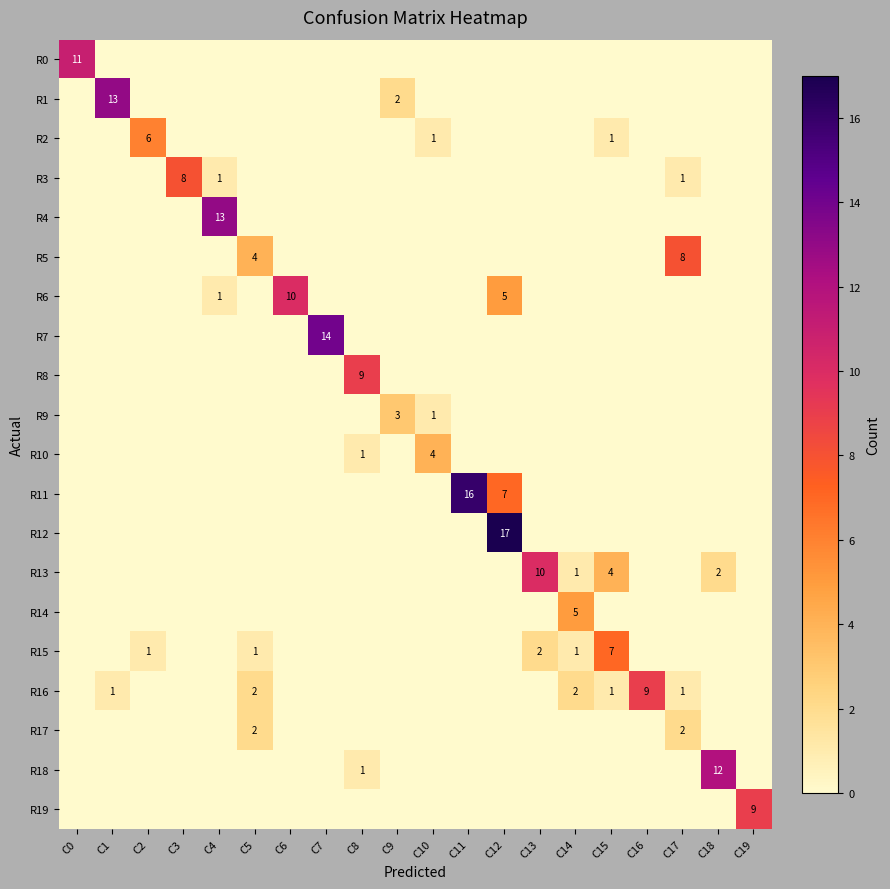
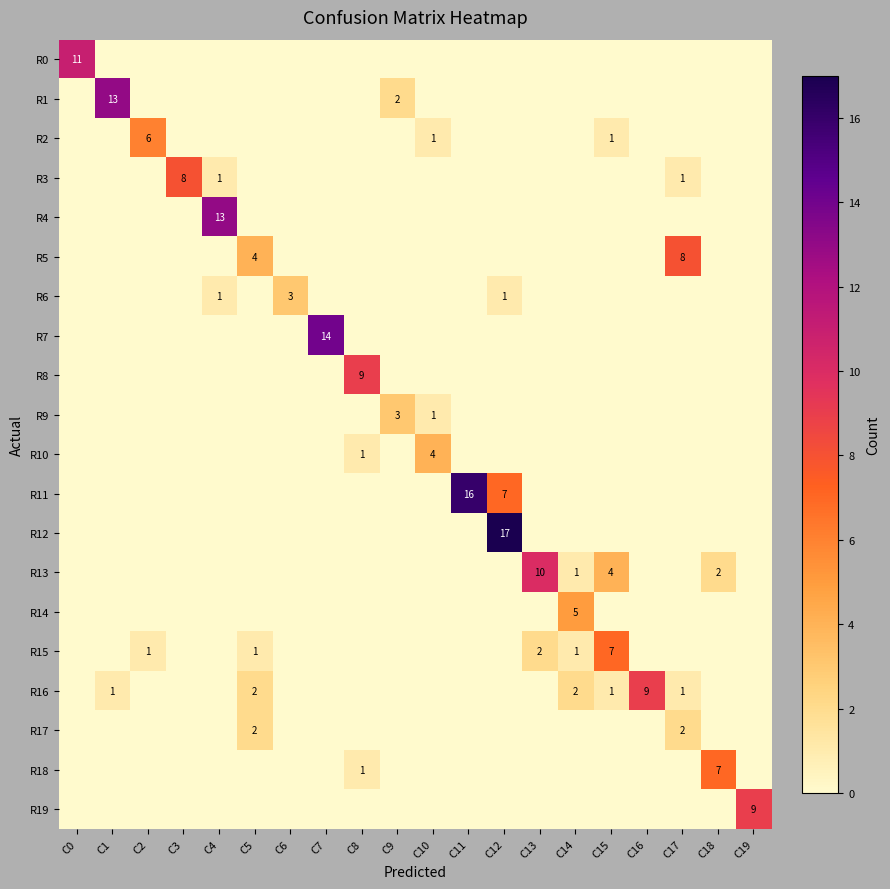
  {
    "R0": {
      "C0": 11
    },
    "R1": {
      "C1": 13,
      "C9": 2
    },
    "R2": {
      "C2": 6,
      "C10": 1,
      "C15": 1
    },
    "R3": {
      "C3": 8,
      "C4": 1,
      "C17": 1
    },
    "R4": {
      "C4": 13
    },
    "R5": {
      "C5": 4,
      "C17": 8
    },
    "R6": {
      "C4": 1,
-     "C6": 10,
-     "C12": 5
+     "C6": 3,
+     "C12": 1
    },
    "R7": {
      "C7": 14
    },
    "R8": {
      "C8": 9
    },
    "R9": {
      "C9": 3,
      "C10": 1
    },
    "R10": {
      "C8": 1,
      "C10": 4
    },
    "R11": {
      "C11": 16,
      "C12": 7
    },
    "R12": {
      "C12": 17
    },
    "R13": {
      "C13": 10,
      "C14": 1,
      "C15": 4,
      "C18": 2
    },
    "R14": {
      "C14": 5
    },
    "R15": {
      "C2": 1,
      "C5": 1,
      "C13": 2,
      "C14": 1,
      "C15": 7
    },
    "R16": {
      "C1": 1,
      "C5": 2,
      "C14": 2,
      "C15": 1,
      "C16": 9,
      "C17": 1
    },
    "R17": {
      "C5": 2,
      "C17": 2
    },
    "R18": {
      "C8": 1,
-     "C18": 12
+     "C18": 7
    },
    "R19": {
      "C19": 9
    }
  }
